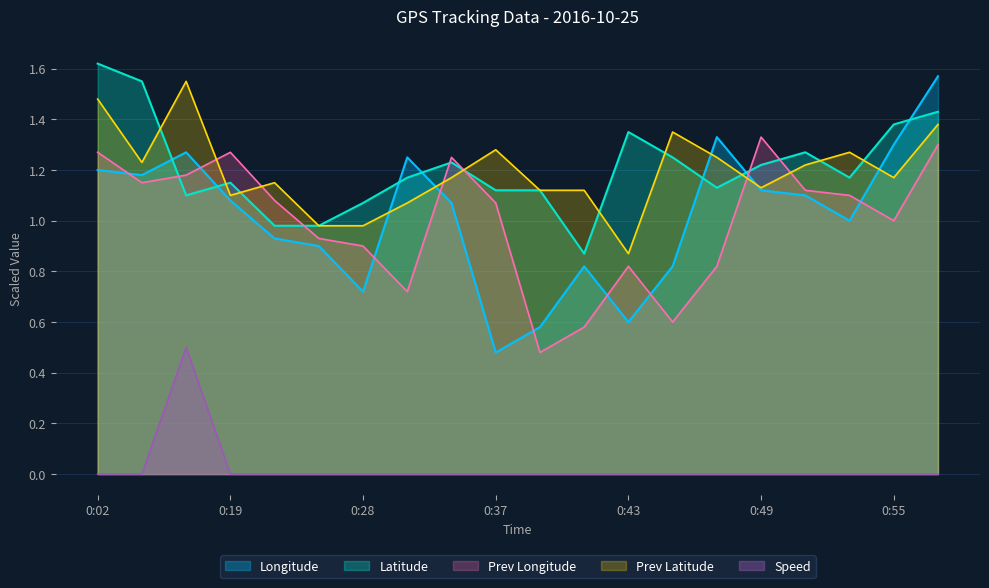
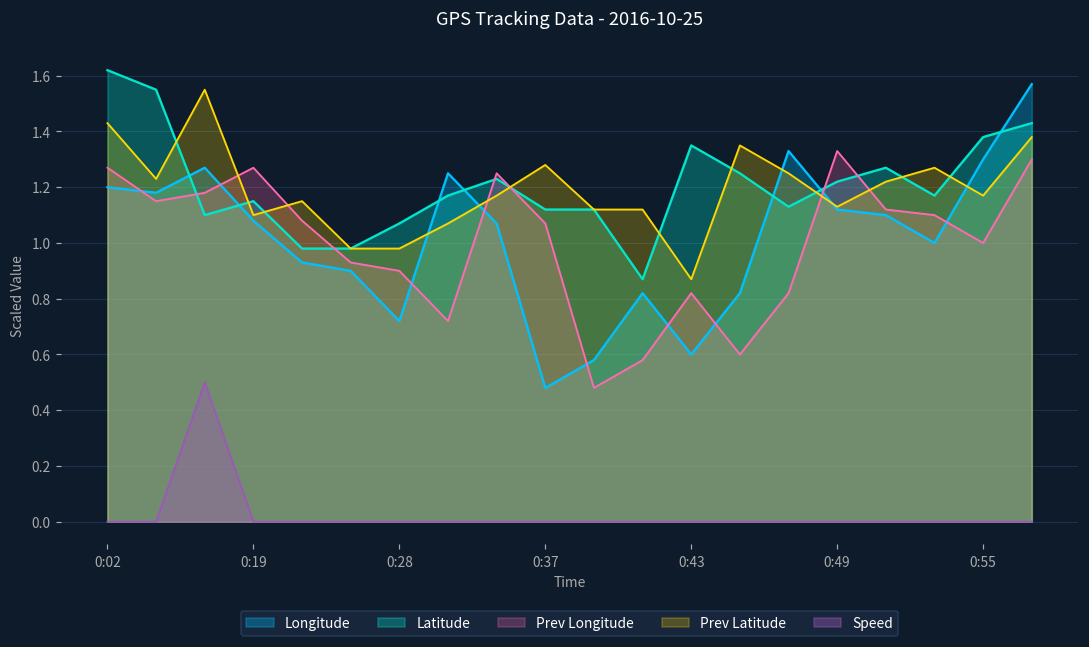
  {
    "Prev Latitude": {
-     "0:02": 1.48,
+     "0:02": 1.43,
      "0:19": 1.10,
      "0:28": 0.98,
      "0:37": 1.28
    }
  }
